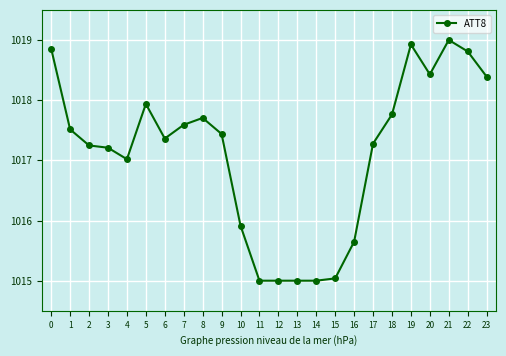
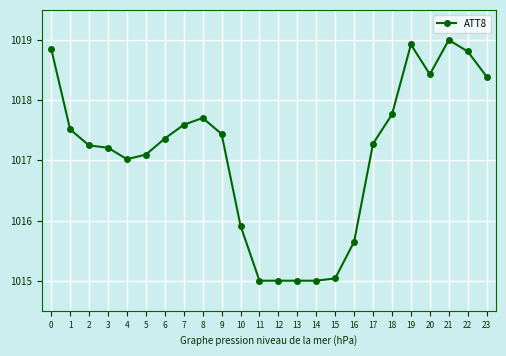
  {
    "0": 1018.9,
    "1": 1017.5,
    "2": 1017.2,
    "3": 1017.2,
    "4": 1017.0,
-   "5": 1017.9,
+   "5": 1017.1,
    "6": 1017.4,
    "7": 1017.6,
    "8": 1017.7,
    "9": 1017.4,
    "10": 1015.9,
    "11": 1015.0,
    "12": 1015.0,
    "13": 1015.0,
    "14": 1015.0,
    "15": 1015.0,
    "16": 1015.6,
    "17": 1017.3,
    "18": 1017.8,
    "19": 1018.9,
    "20": 1018.4,
    "21": 1019.0,
    "22": 1018.8,
    "23": 1018.4
  }
